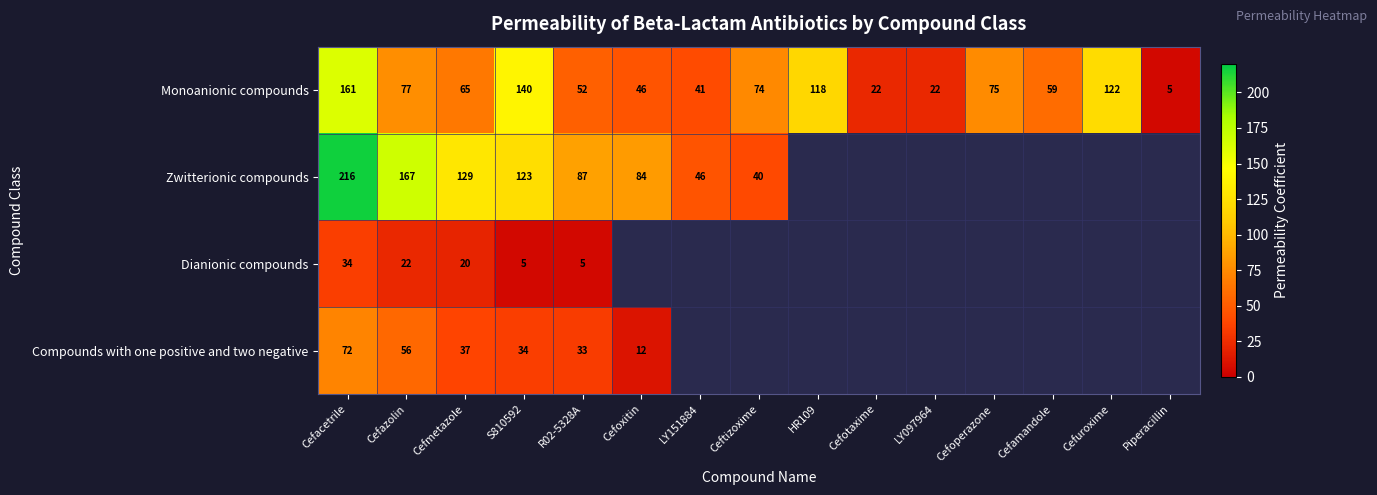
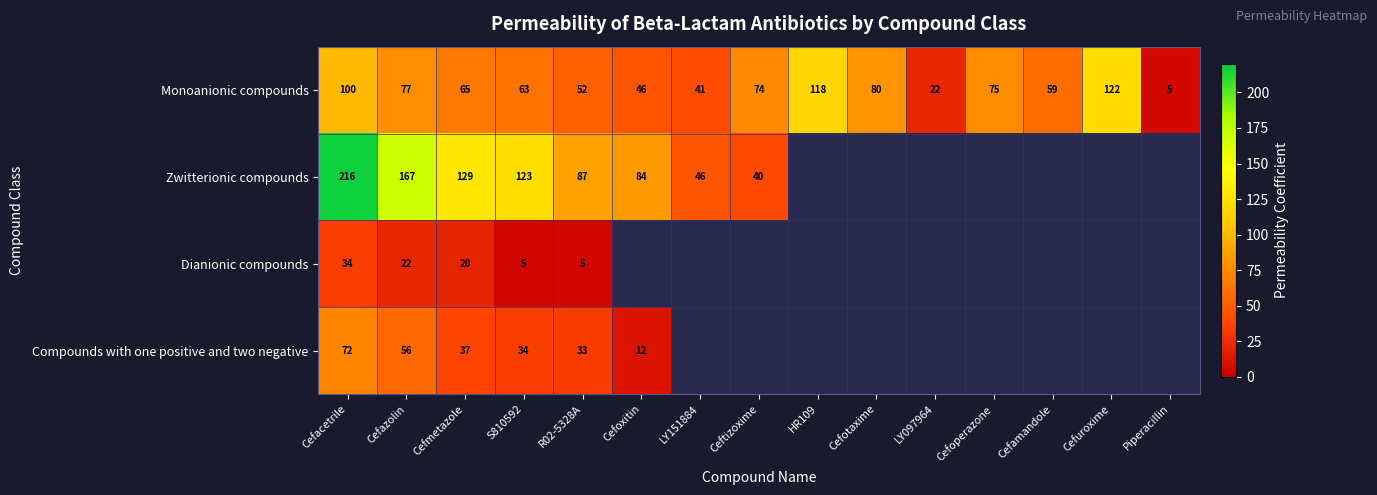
  {
    "Monoanionic compounds": {
-     "Cefacetrile": 161,
+     "Cefacetrile": 100,
      "Cefazolin": 77,
      "Cefmetazole": 65,
-     "S810592": 140,
+     "S810592": 63,
      "R02-5328A": 52,
      "Cefoxitin": 46,
      "LY151884": 41,
      "Ceftizoxime": 74,
      "HR109": 118,
-     "Cefotaxime": 22,
+     "Cefotaxime": 80,
      "LY097964": 22,
      "Cefoperazone": 75,
      "Cefamandole": 59,
      "Cefuroxime": 122,
      "Piperacillin": 5
    },
    "Zwitterionic compounds": {
      "Cefacetrile": 216,
      "Cefazolin": 167,
      "Cefmetazole": 129,
      "S810592": 123,
      "R02-5328A": 87,
      "Cefoxitin": 84,
      "LY151884": 46,
      "Ceftizoxime": 40
    },
    "Dianionic compounds": {
      "Cefacetrile": 34,
      "Cefazolin": 22,
      "Cefmetazole": 20,
      "S810592": 5,
      "R02-5328A": 5
    },
    "Compounds with one positive and two negative": {
      "Cefacetrile": 72,
      "Cefazolin": 56,
      "Cefmetazole": 37,
      "S810592": 34,
      "R02-5328A": 33,
      "Cefoxitin": 12
    }
  }
